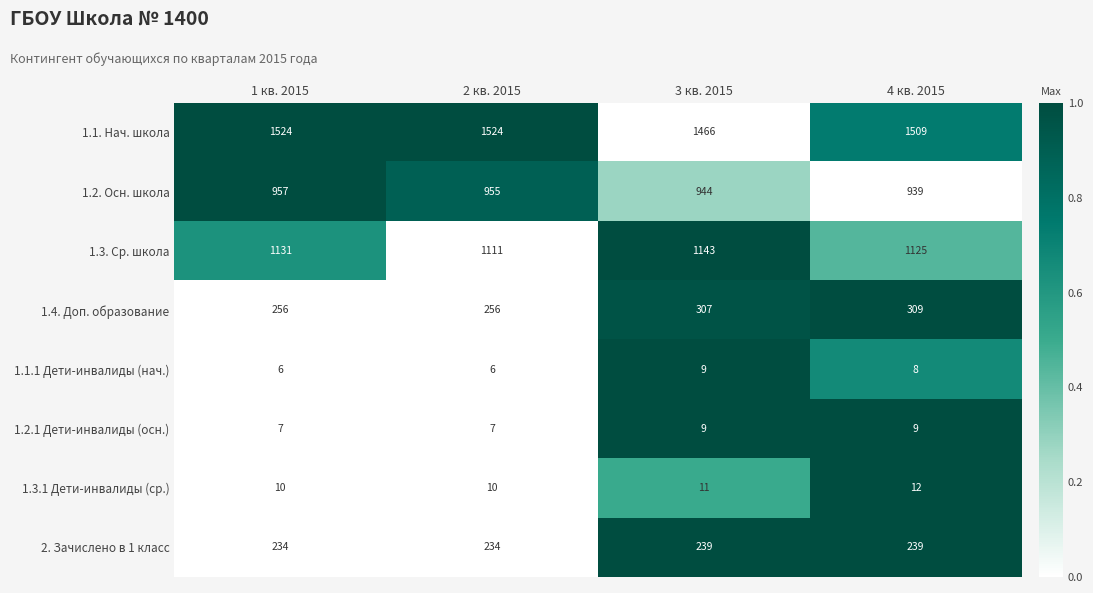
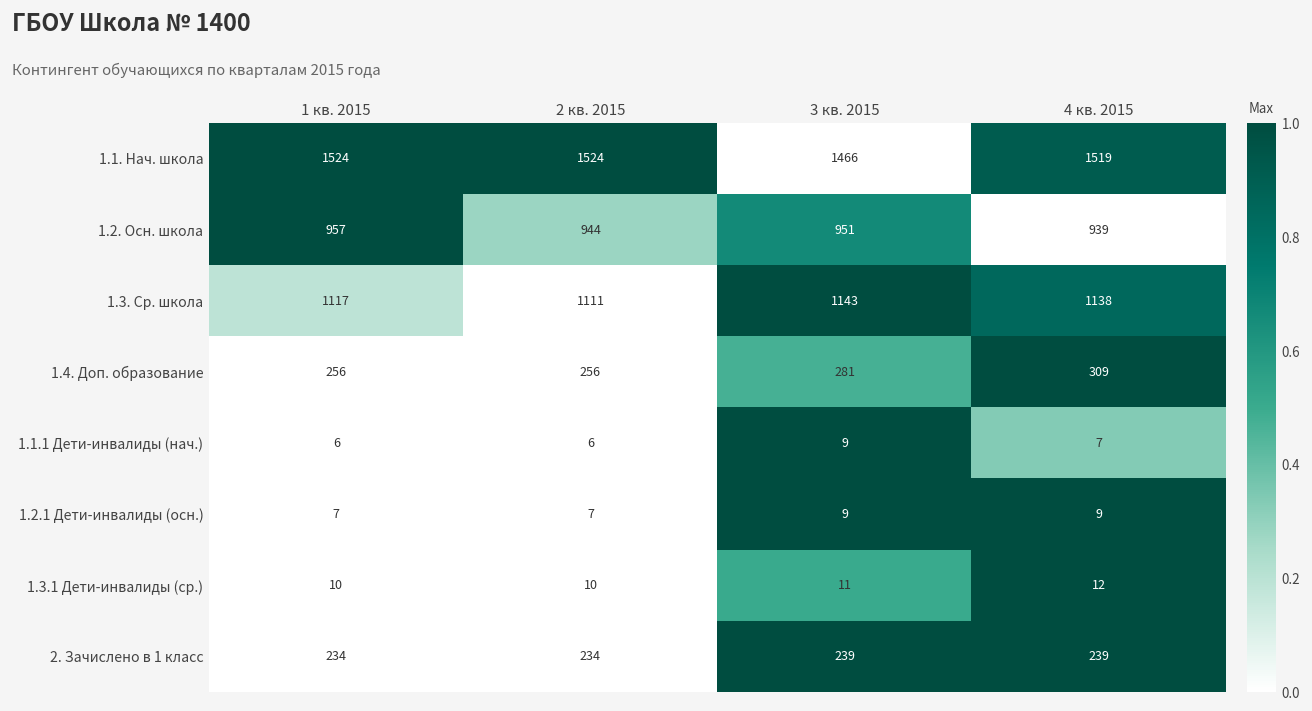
  {
    "1.1. Нач. школа": {
      "1 кв. 2015": 1524,
      "2 кв. 2015": 1524,
      "3 кв. 2015": 1466,
-     "4 кв. 2015": 1509
+     "4 кв. 2015": 1519
    },
    "1.2. Осн. школа": {
      "1 кв. 2015": 957,
-     "2 кв. 2015": 955,
-     "3 кв. 2015": 944,
+     "2 кв. 2015": 944,
+     "3 кв. 2015": 951,
      "4 кв. 2015": 939
    },
    "1.3. Ср. школа": {
-     "1 кв. 2015": 1131,
+     "1 кв. 2015": 1117,
      "2 кв. 2015": 1111,
      "3 кв. 2015": 1143,
-     "4 кв. 2015": 1125
+     "4 кв. 2015": 1138
    },
    "1.4. Доп. образование": {
      "1 кв. 2015": 256,
      "2 кв. 2015": 256,
-     "3 кв. 2015": 307,
+     "3 кв. 2015": 281,
      "4 кв. 2015": 309
    },
    "1.1.1 Дети-инвалиды (нач.)": {
      "1 кв. 2015": 6,
      "2 кв. 2015": 6,
      "3 кв. 2015": 9,
-     "4 кв. 2015": 8
+     "4 кв. 2015": 7
    },
    "1.2.1 Дети-инвалиды (осн.)": {
      "1 кв. 2015": 7,
      "2 кв. 2015": 7,
      "3 кв. 2015": 9,
      "4 кв. 2015": 9
    },
    "1.3.1 Дети-инвалиды (ср.)": {
      "1 кв. 2015": 10,
      "2 кв. 2015": 10,
      "3 кв. 2015": 11,
      "4 кв. 2015": 12
    },
    "2. Зачислено в 1 класс": {
      "1 кв. 2015": 234,
      "2 кв. 2015": 234,
      "3 кв. 2015": 239,
      "4 кв. 2015": 239
    }
  }
